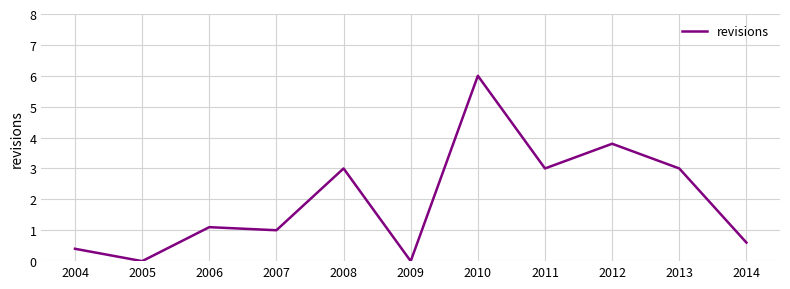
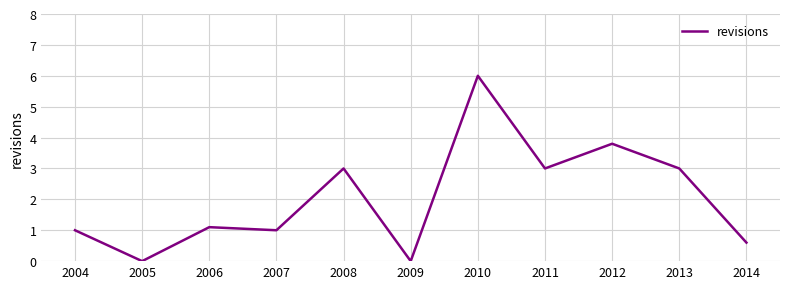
  {
-   "2004": 0.4,
+   "2004": 1.0,
    "2005": 0.0,
    "2006": 1.1,
    "2007": 1.0,
    "2008": 3.0,
    "2009": 0.0,
    "2010": 6.0,
    "2011": 3.0,
    "2012": 3.8,
    "2013": 3.0,
    "2014": 0.6
  }
